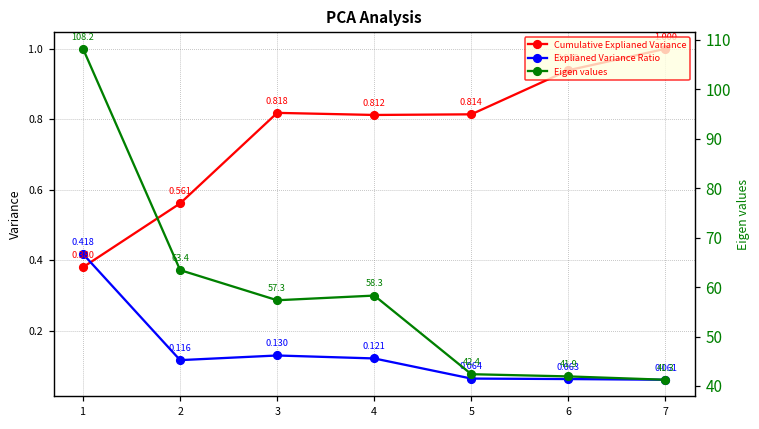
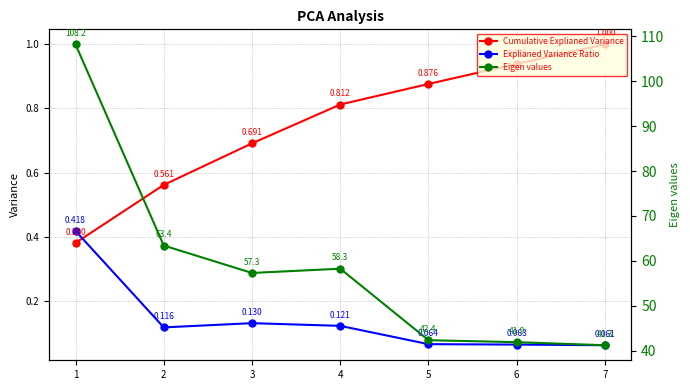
  {
    "Cumulative Explianed Variance": {
      "2": 0.561,
-     "3": 0.818,
+     "3": 0.691,
      "4": 0.812,
-     "5": 0.814
+     "5": 0.876
    },
    "Explianed Variance Ratio": {
      "1": 0.418,
      "2": 0.116,
      "3": 0.130,
      "4": 0.121
    },
    "Eigen values": {
      "1": 108.2,
      "2": 63.4,
      "3": 57.3,
      "4": 58.3
    }
  }
